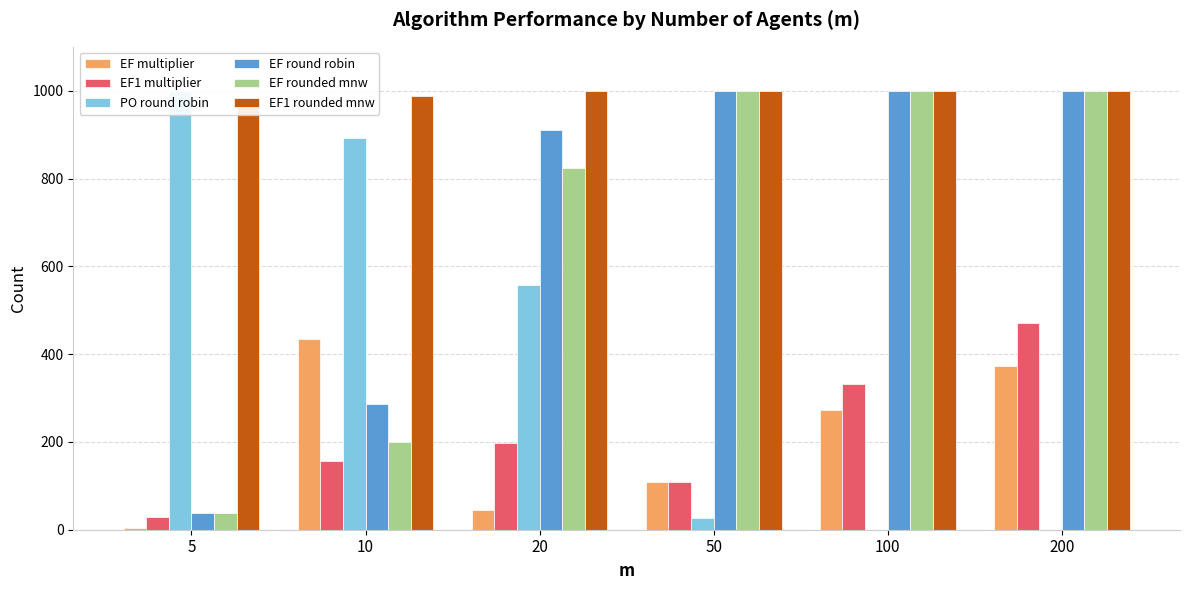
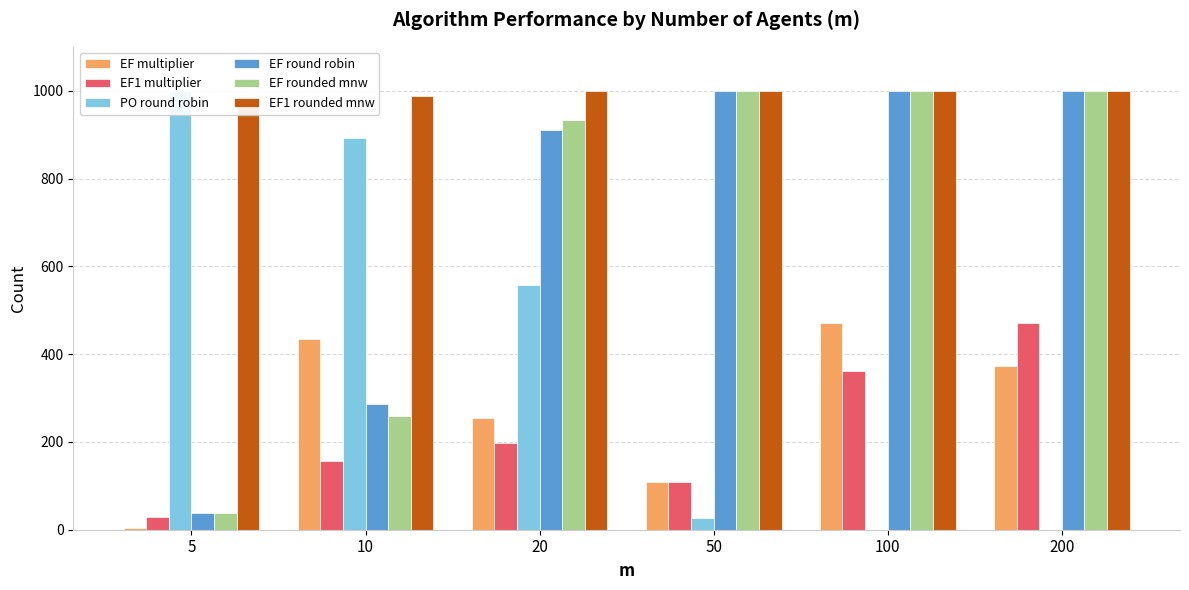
  {
    "EF multiplier": {
      "10": 430,
-     "20": 40,
+     "20": 250,
      "50": 110,
-     "100": 270,
+     "100": 470,
      "200": 370
    },
    "EF1 multiplier": {
      "5": 30,
      "10": 160,
      "20": 200,
      "50": 110,
-     "100": 330,
+     "100": 360,
      "200": 470
    },
    "EF rounded mnw": {
      "5": 40,
-     "10": 200,
-     "20": 820,
+     "10": 260,
+     "20": 930,
      "50": 1000,
      "100": 1000,
      "200": 1000
    },
    "EF1 rounded mnw": {
      "10": 990,
      "20": 1000,
      "50": 1000,
      "100": 1000,
      "200": 1000
    }
  }
